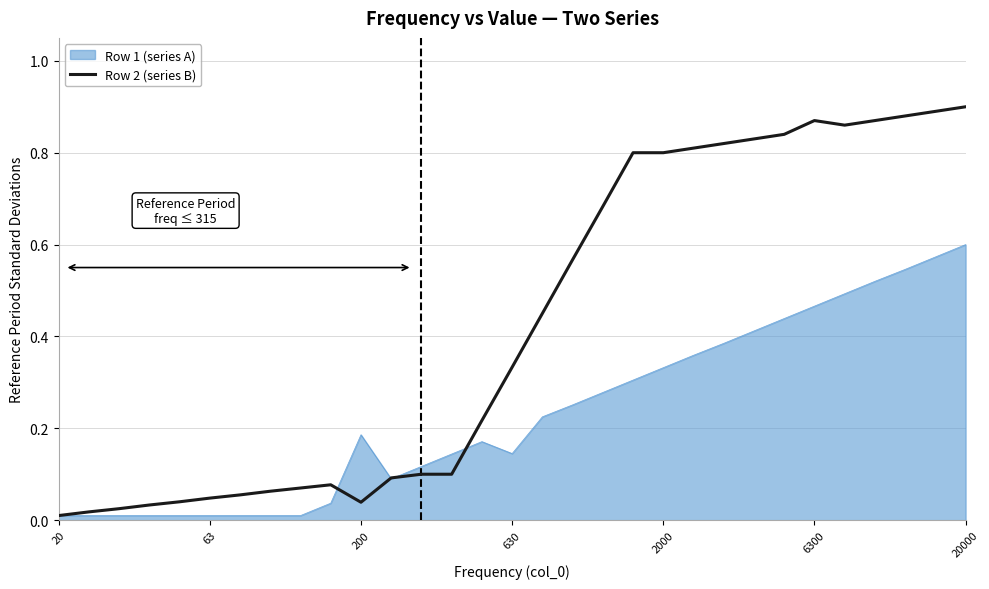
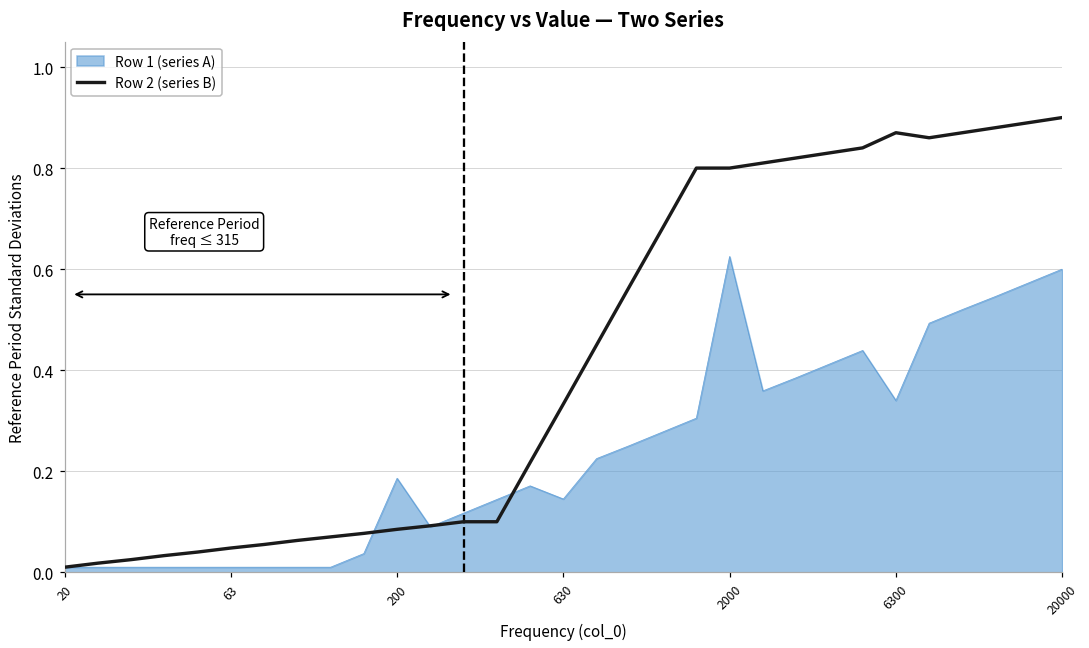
  {
    "Row 1 (series A)": {
      "63": 0.01,
      "200": 0.19,
      "630": 0.15,
-     "2000": 0.33,
-     "6300": 0.47,
+     "2000": 0.63,
+     "6300": 0.34,
      "20000": 0.60
    },
    "Row 2 (series B)": {
      "63": 0.05,
-     "200": 0.04,
+     "200": 0.09,
      "630": 0.33,
      "2000": 0.80,
      "6300": 0.87,
      "20000": 0.90
    }
  }
